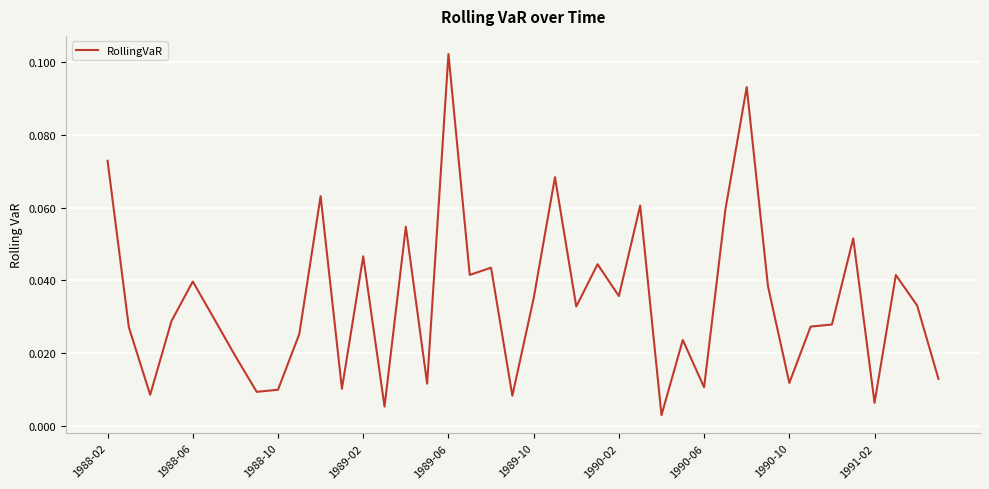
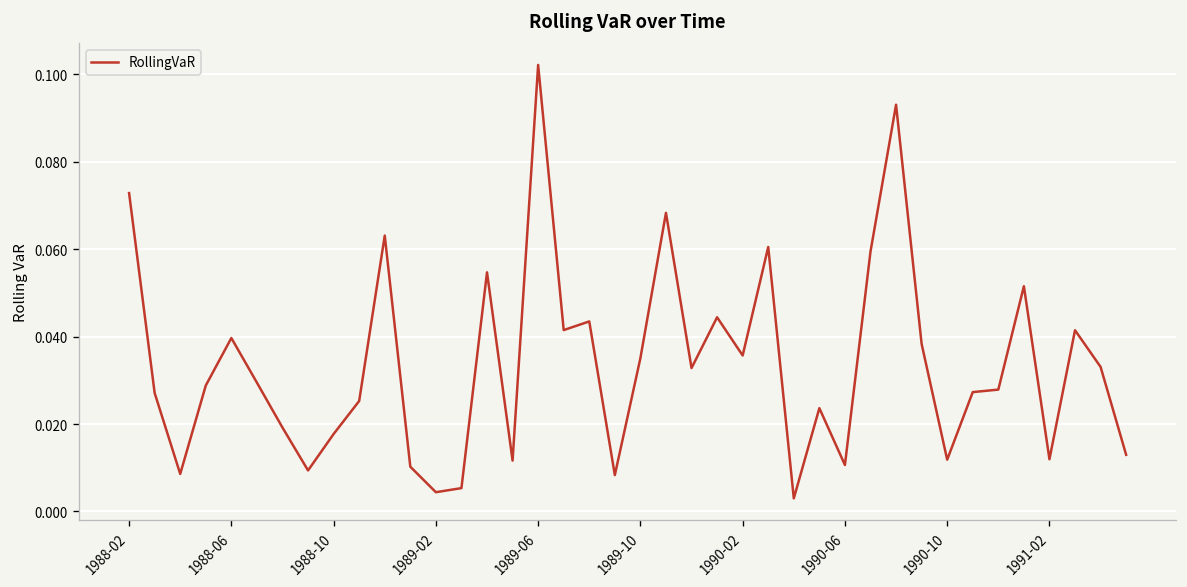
  {
    "1988-02": 0.073,
    "1988-06": 0.040,
-   "1988-10": 0.010,
-   "1989-02": 0.047,
+   "1988-10": 0.018,
+   "1989-02": 0.004,
    "1989-06": 0.102,
    "1989-10": 0.035,
    "1990-02": 0.036,
    "1990-06": 0.011,
    "1990-10": 0.012,
-   "1991-02": 0.006
+   "1991-02": 0.012
  }
